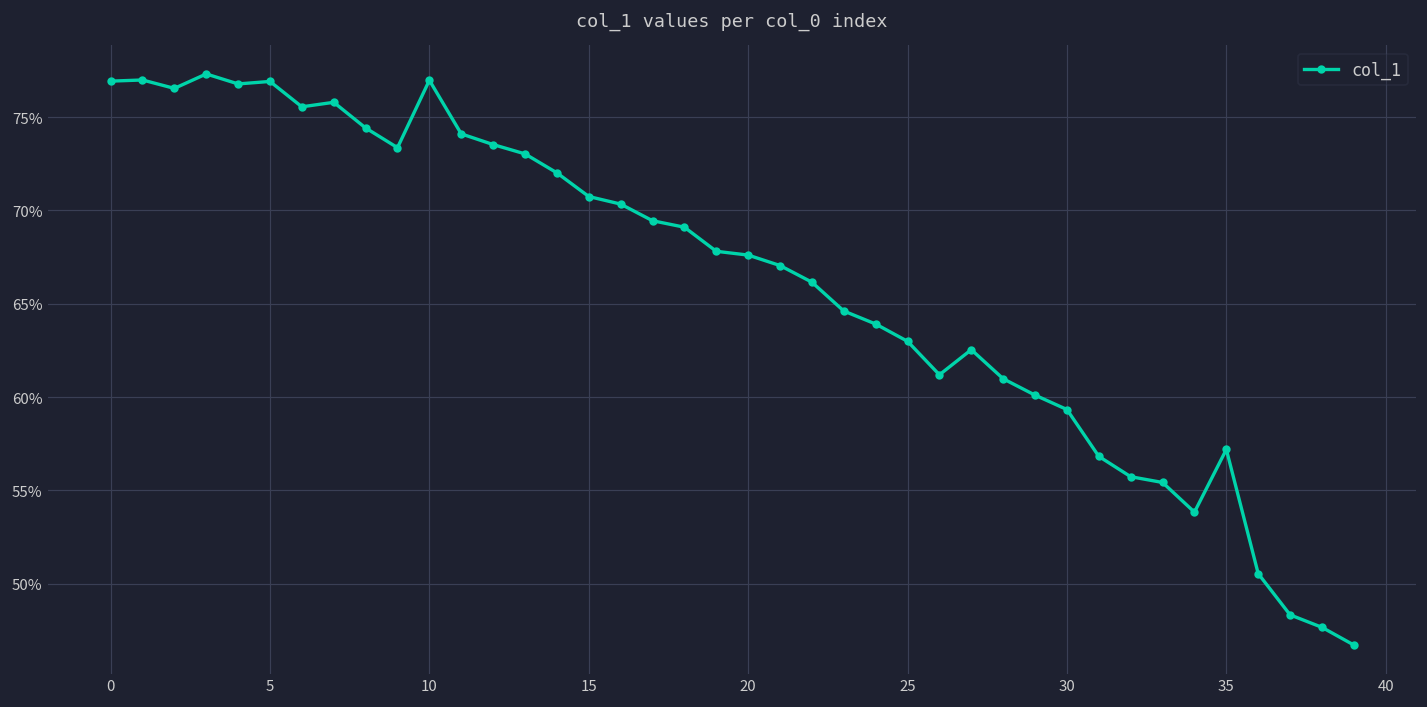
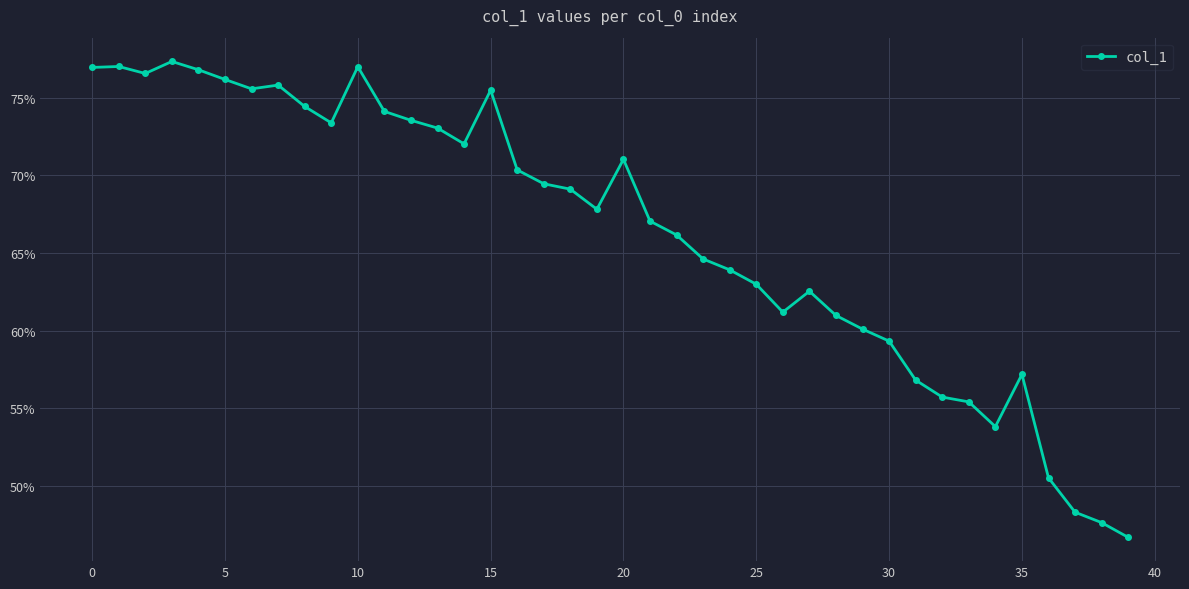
  {
    "0": "76.9%",
-   "5": "76.9%",
+   "5": "76.2%",
    "10": "77.0%",
-   "15": "70.7%",
-   "20": "67.6%",
+   "15": "75.5%",
+   "20": "71.0%",
    "25": "63.0%",
    "30": "59.3%",
    "35": "57.2%"
  }
